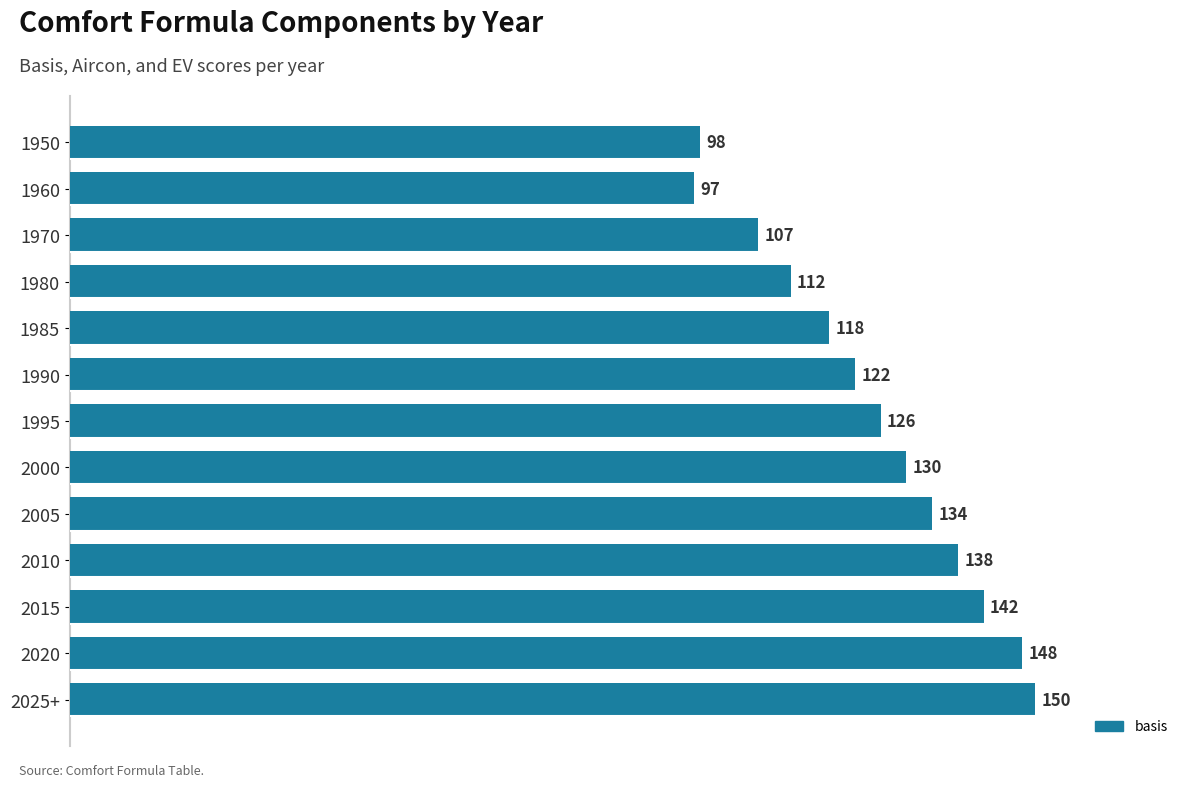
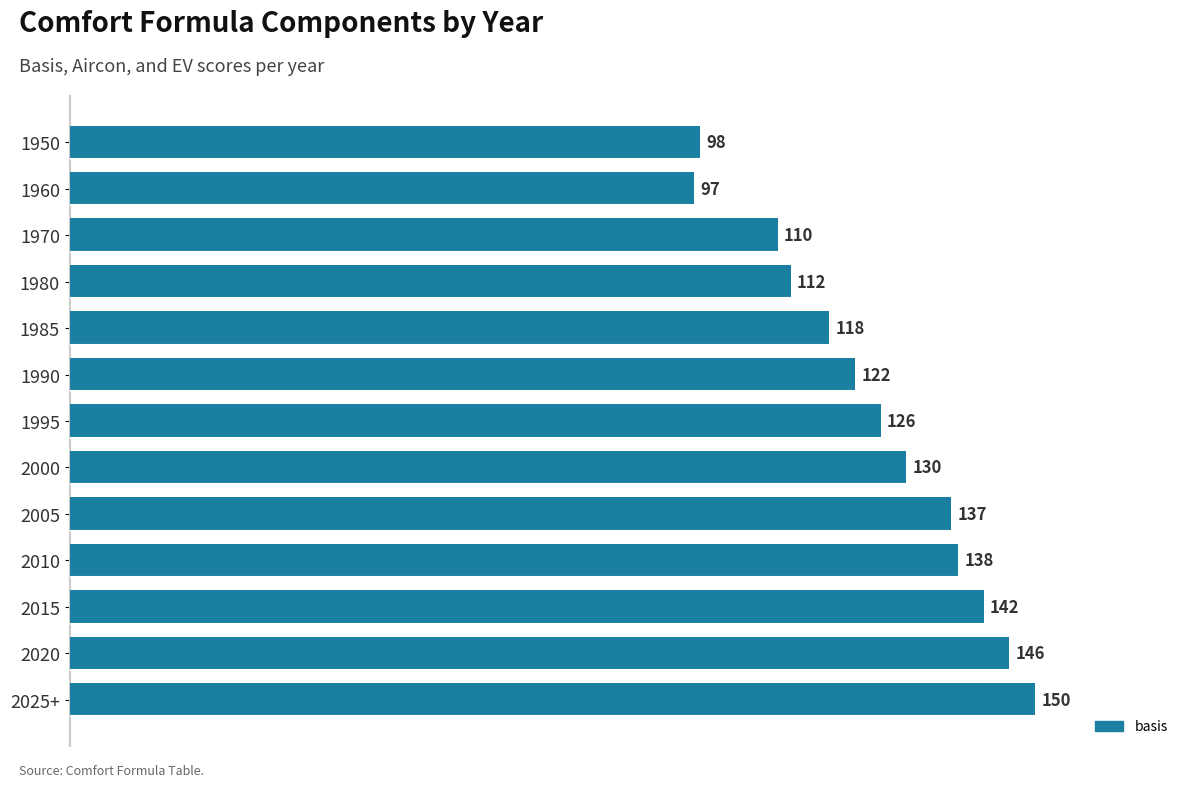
  {
    "1950": 98,
    "1960": 97,
-   "1970": 107,
+   "1970": 110,
    "1980": 112,
    "1985": 118,
    "1990": 122,
    "1995": 126,
    "2000": 130,
-   "2005": 134,
+   "2005": 137,
    "2010": 138,
    "2015": 142,
-   "2020": 148,
+   "2020": 146,
    "2025+": 150
  }
